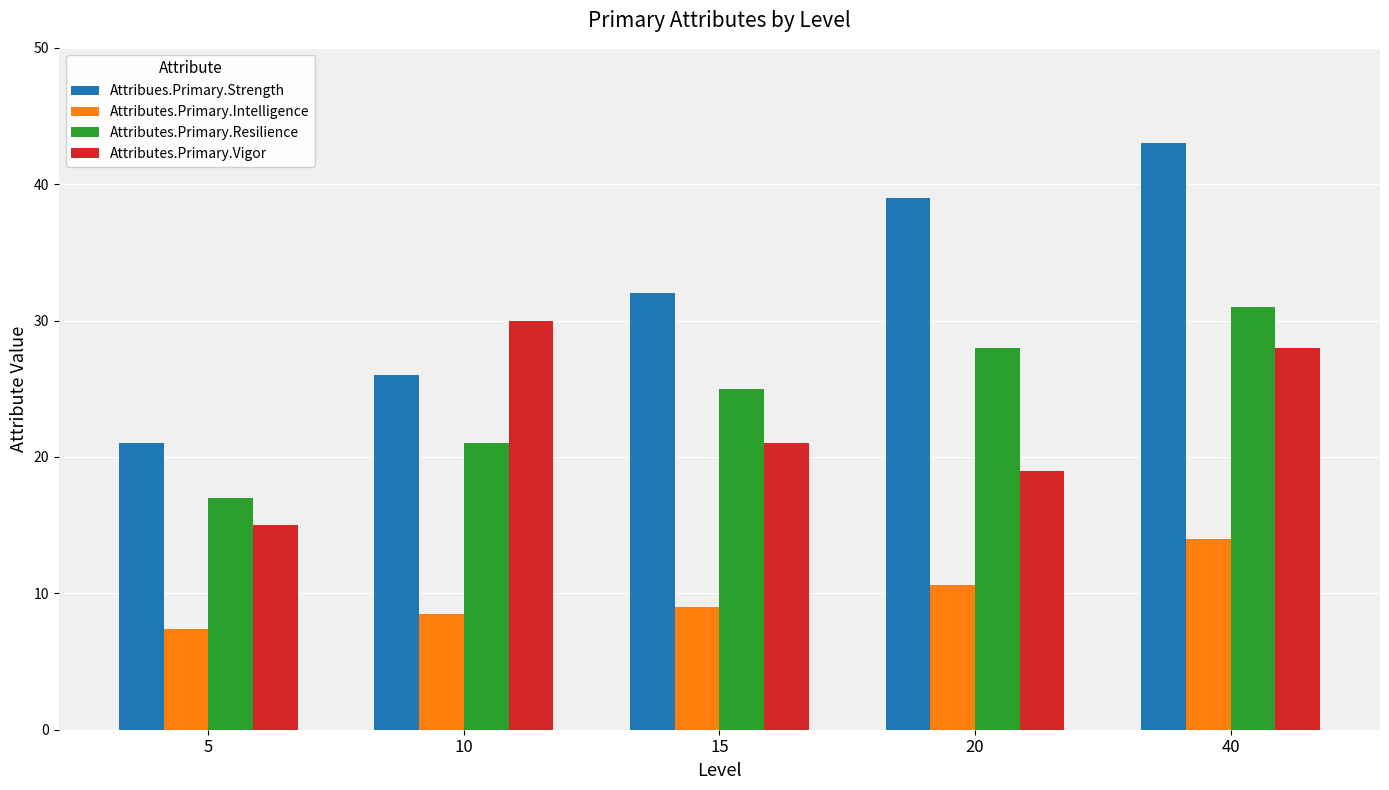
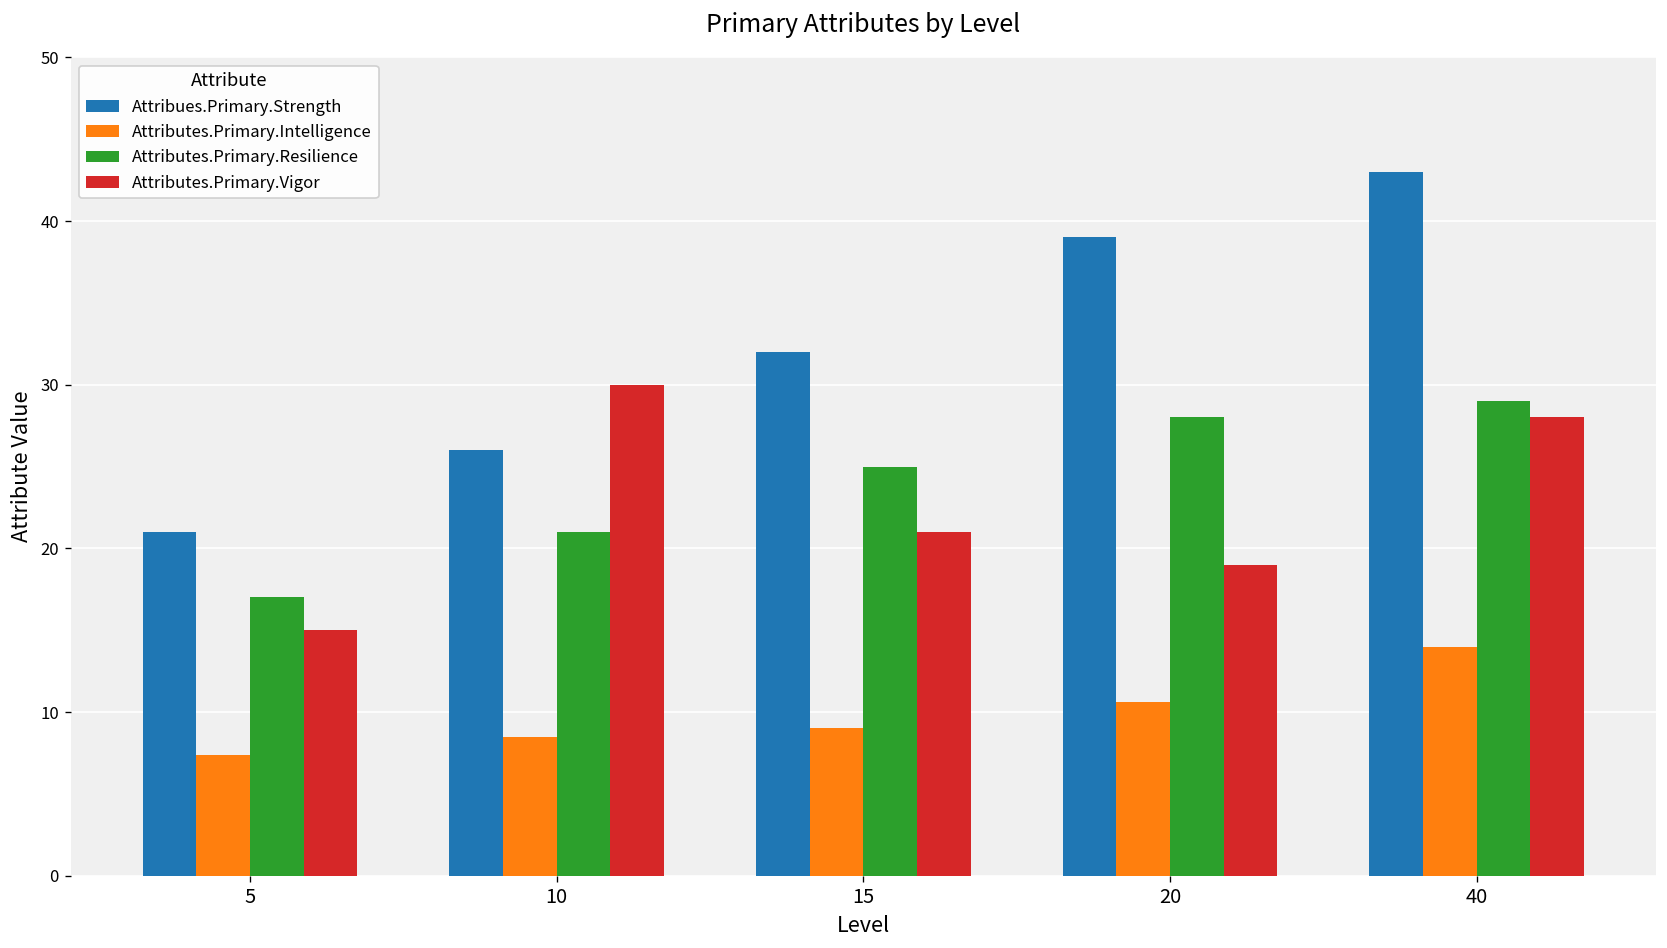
  {
    "Attribues.Primary.Strength": {
      "5": 21,
      "10": 26,
      "15": 32,
      "20": 39,
      "40": 43
    },
    "Attributes.Primary.Intelligence": {
      "5": 7.4,
      "10": 8.5,
      "15": 9,
      "20": 10.6,
      "40": 14
    },
    "Attributes.Primary.Resilience": {
      "5": 17,
      "10": 21,
      "15": 25,
      "20": 28,
-     "40": 31
+     "40": 29
    },
    "Attributes.Primary.Vigor": {
      "5": 15,
      "10": 30,
      "15": 21,
      "20": 19,
      "40": 28
    }
  }
